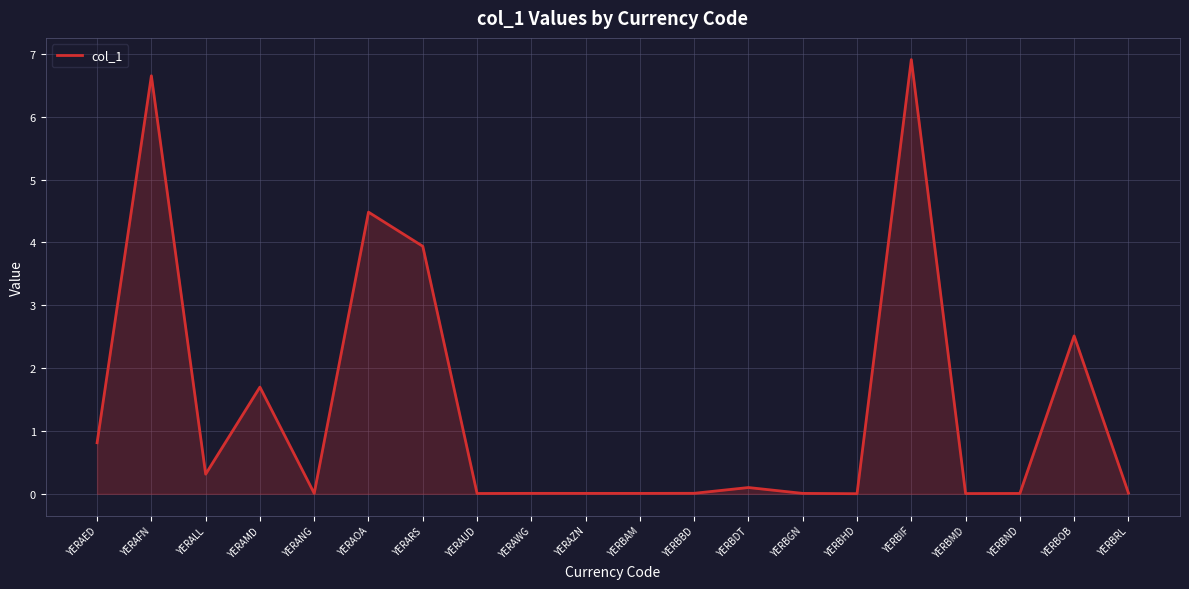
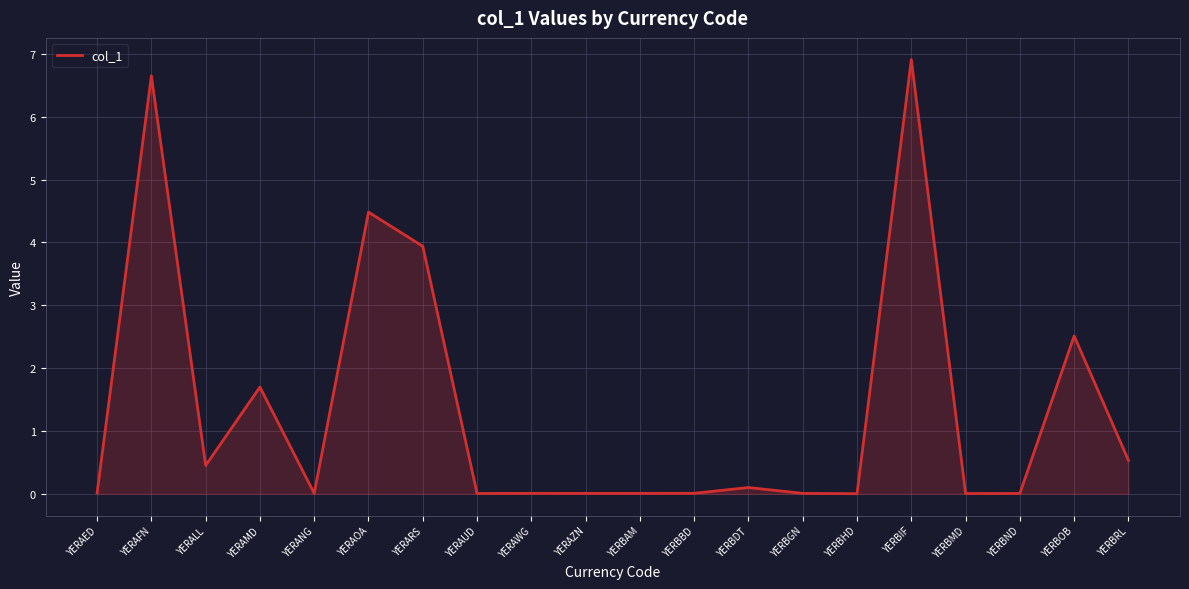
  {
-   "YERAED": 0.8,
+   "YERAED": 0.0,
    "YERAFN": 6.7,
-   "YERALL": 0.3,
+   "YERALL": 0.5,
    "YERAMD": 1.7,
    "YERANG": 0.0,
    "YERAOA": 4.5,
    "YERARS": 3.9,
    "YERAUD": 0.0,
    "YERAWG": 0.0,
    "YERAZN": 0.0,
    "YERBAM": 0.0,
    "YERBBD": 0.0,
    "YERBDT": 0.1,
    "YERBGN": 0.0,
    "YERBHD": 0.0,
    "YERBIF": 6.9,
    "YERBMD": 0.0,
    "YERBND": 0.0,
    "YERBOB": 2.5,
-   "YERBRL": 0.0
+   "YERBRL": 0.5
  }
